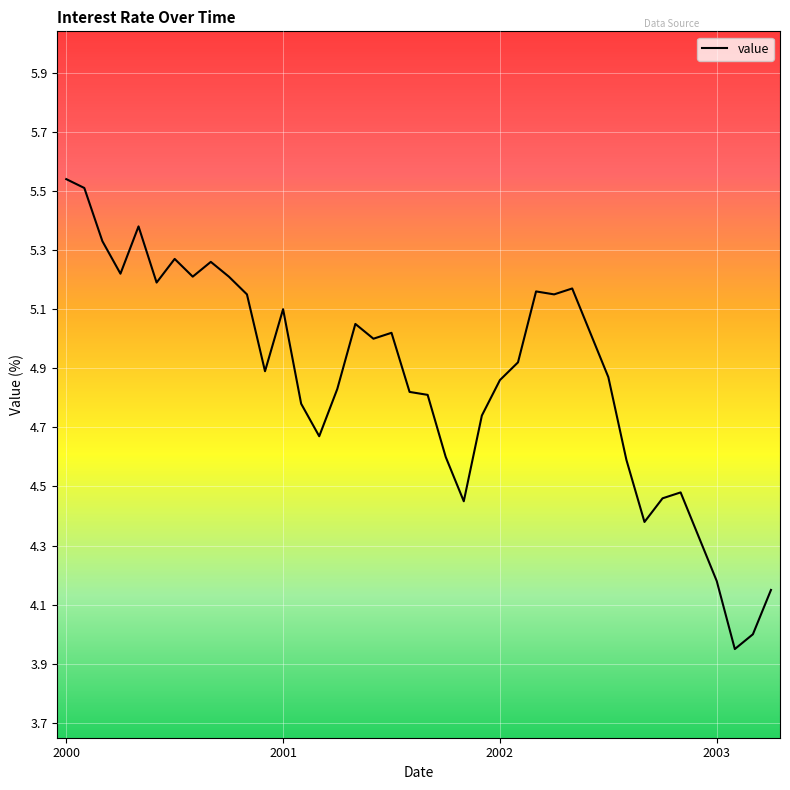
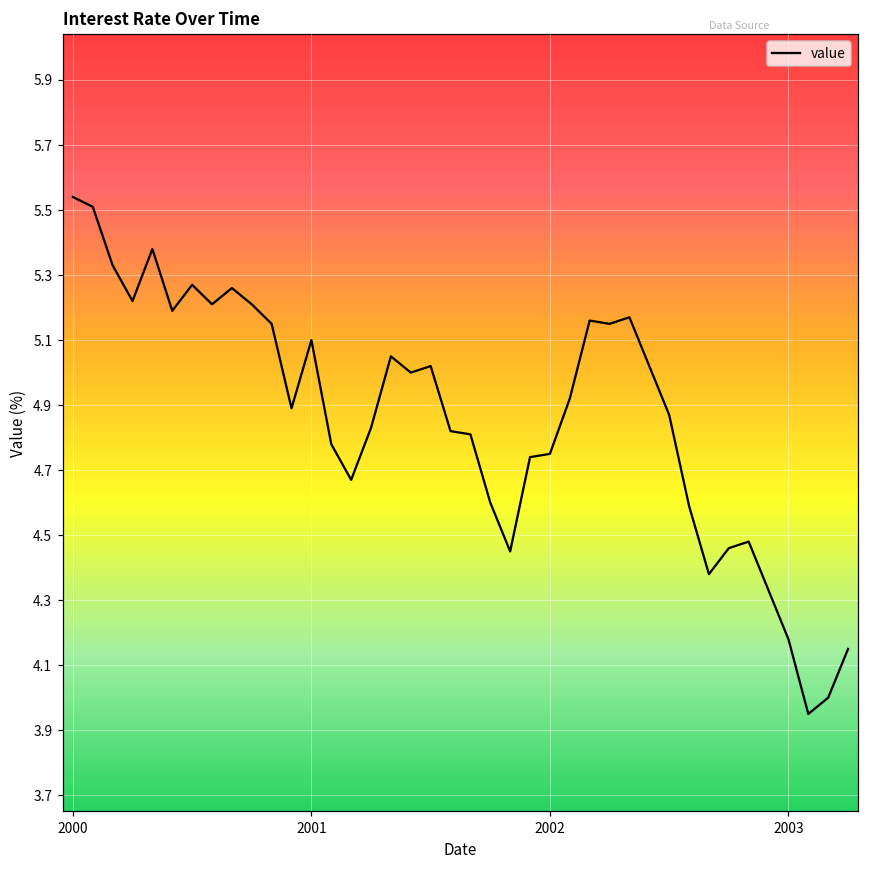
  {
    "2000": 5.54,
    "2001": 5.10,
-   "2002": 4.86,
+   "2002": 4.75,
    "2003": 4.18
  }
